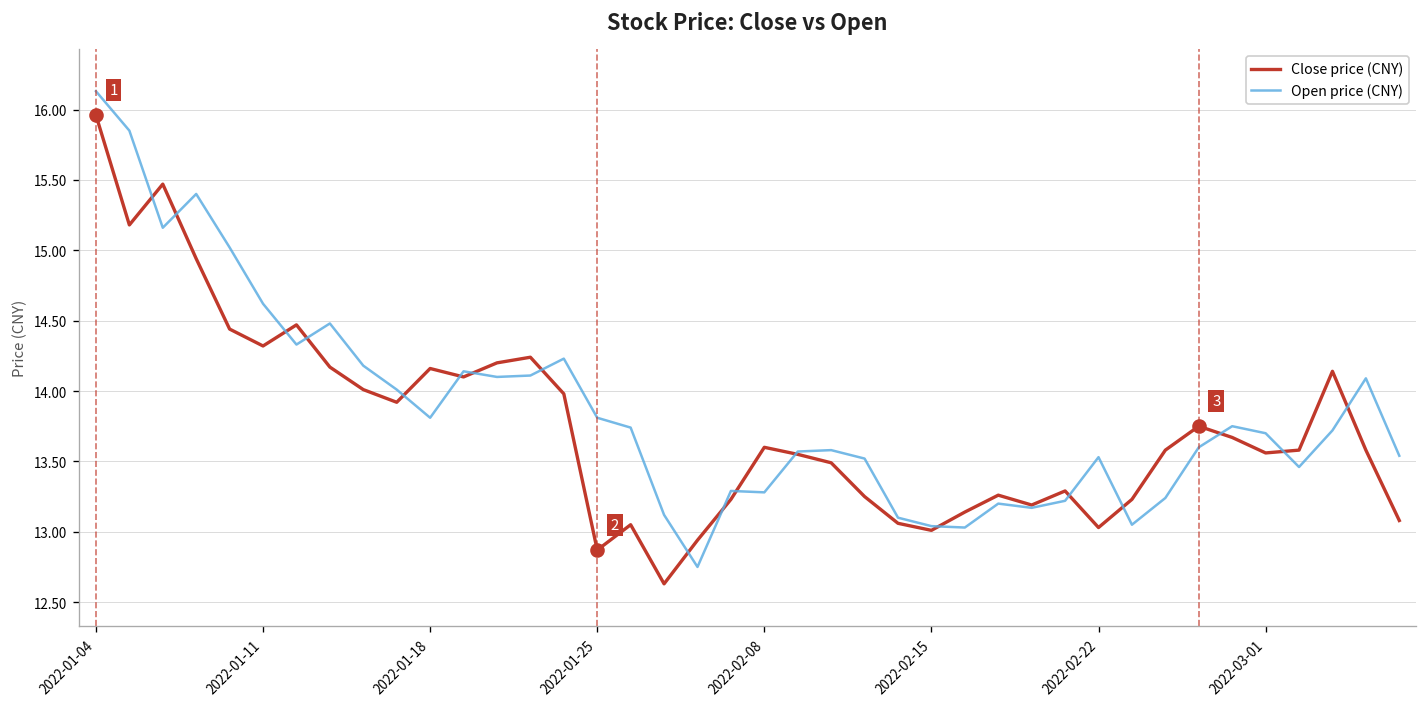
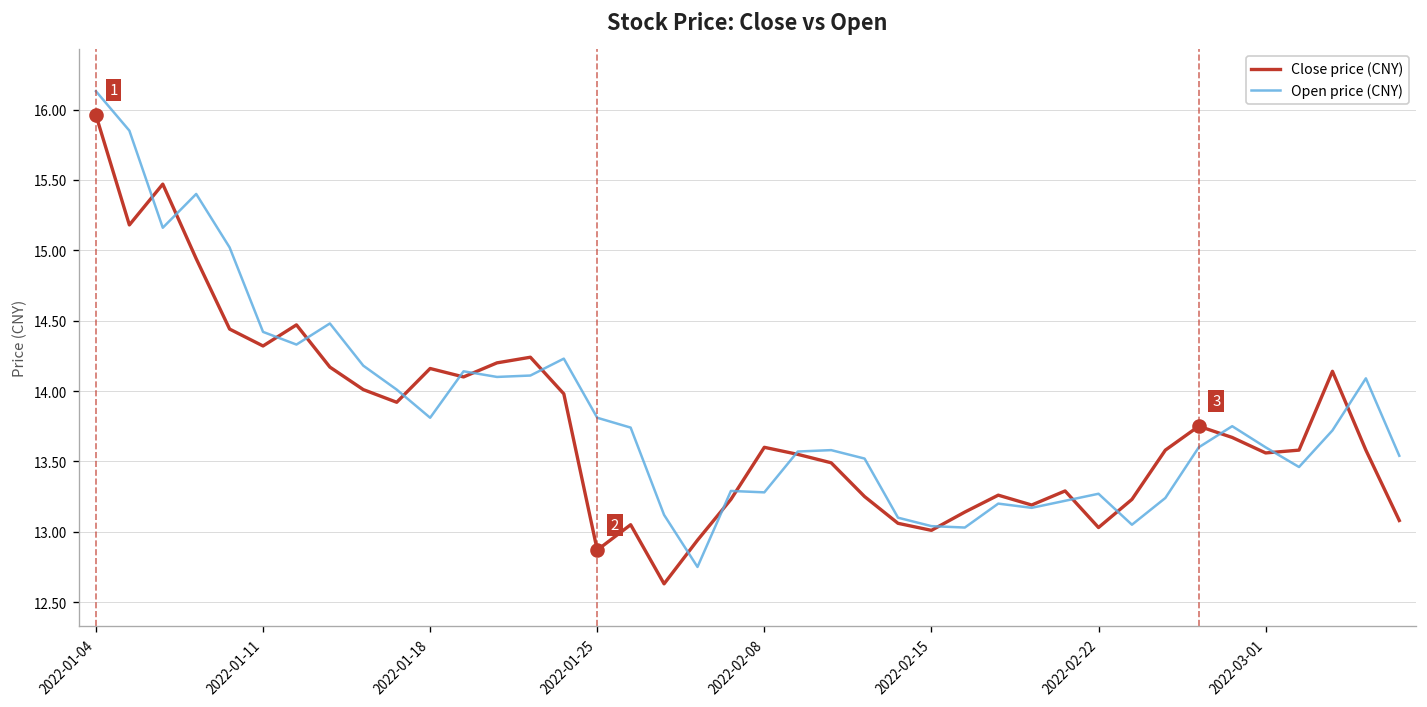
  {
    "Open price (CNY)": {
-     "2022-01-11": 14.62,
+     "2022-01-11": 14.42,
      "2022-01-18": 13.81,
      "2022-01-25": 13.81,
      "2022-02-08": 13.28,
      "2022-02-15": 13.04,
-     "2022-02-22": 13.53,
-     "2022-03-01": 13.7
+     "2022-02-22": 13.27,
+     "2022-03-01": 13.6
    }
  }
